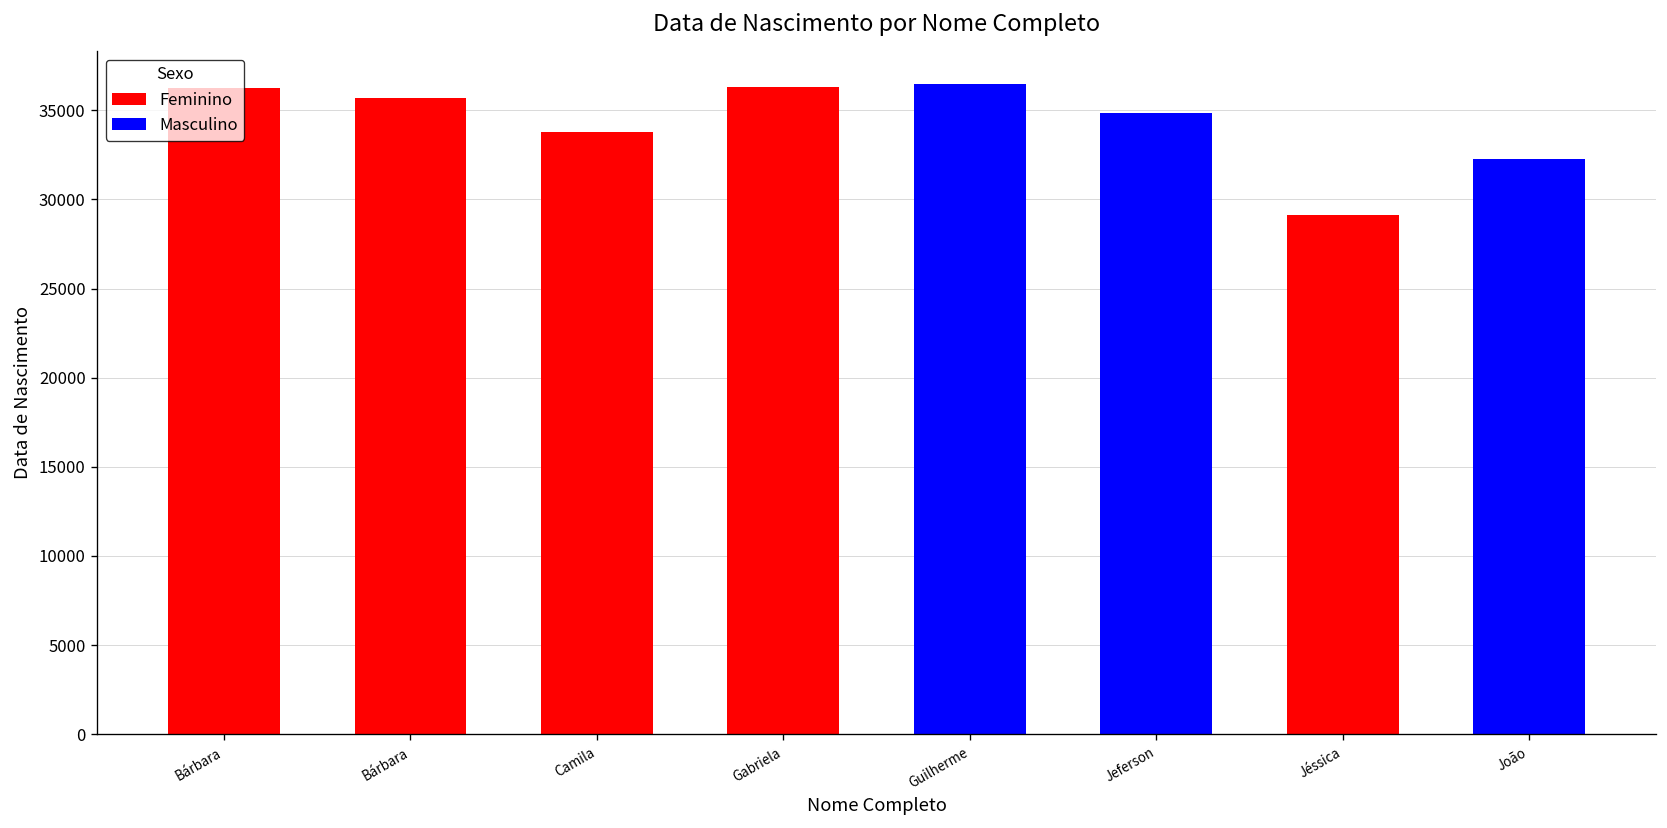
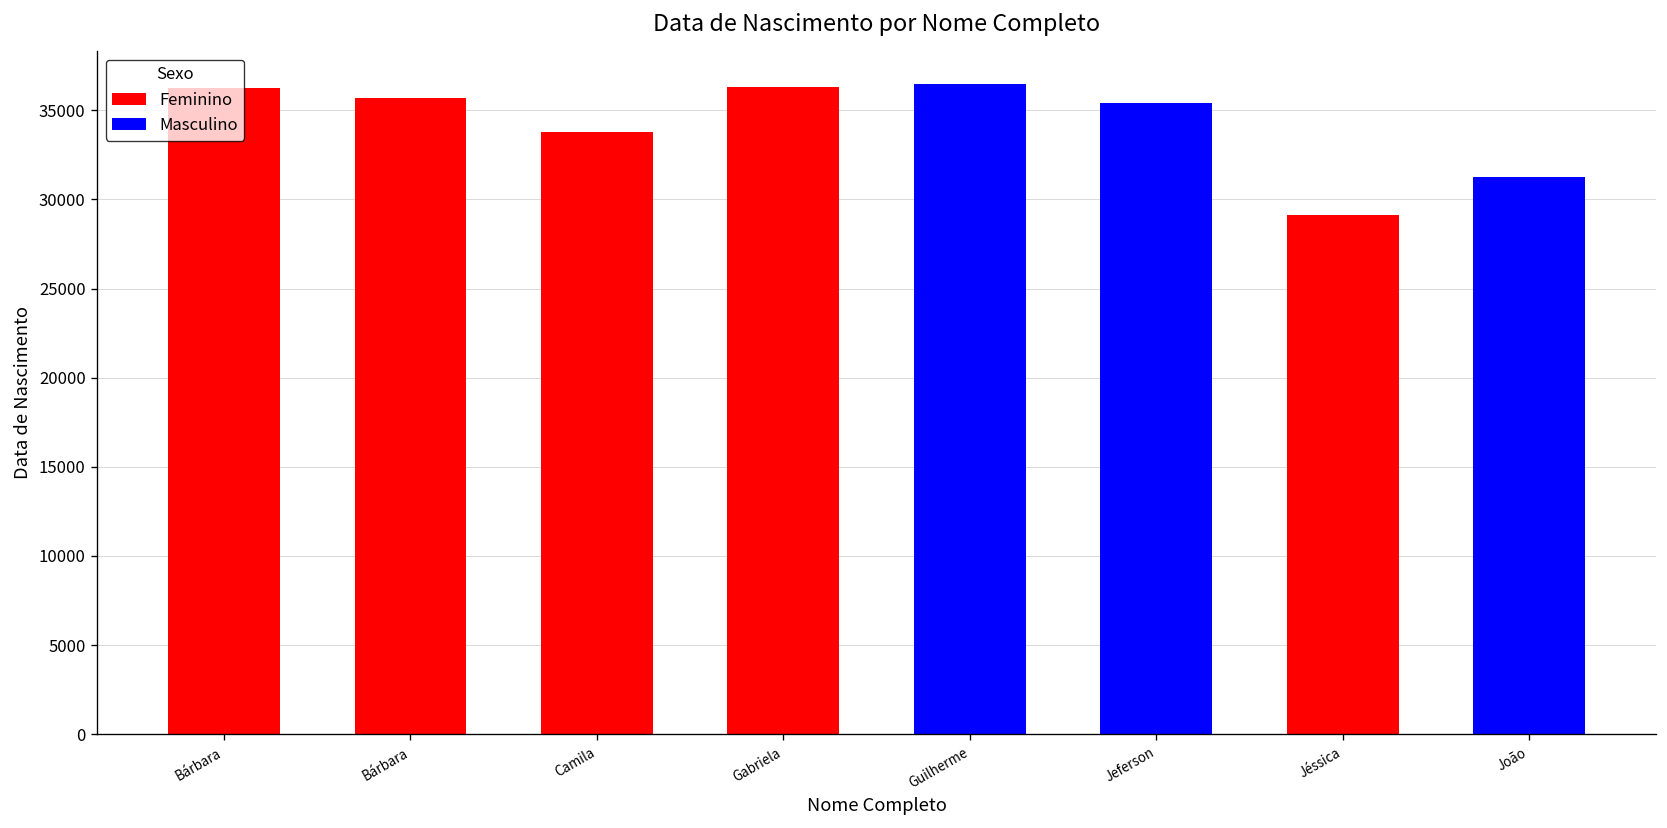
  {
    "Feminino": {
      "Camila": 33800,
      "Gabriela": 36300,
      "Guilherme": 0,
      "Jeferson": 0,
      "Jéssica": 29100,
      "João": 0
    },
    "Masculino": {
-     "Jeferson": 34800,
-     "João": 32300
+     "Jeferson": 35400,
+     "João": 31300
    }
  }
